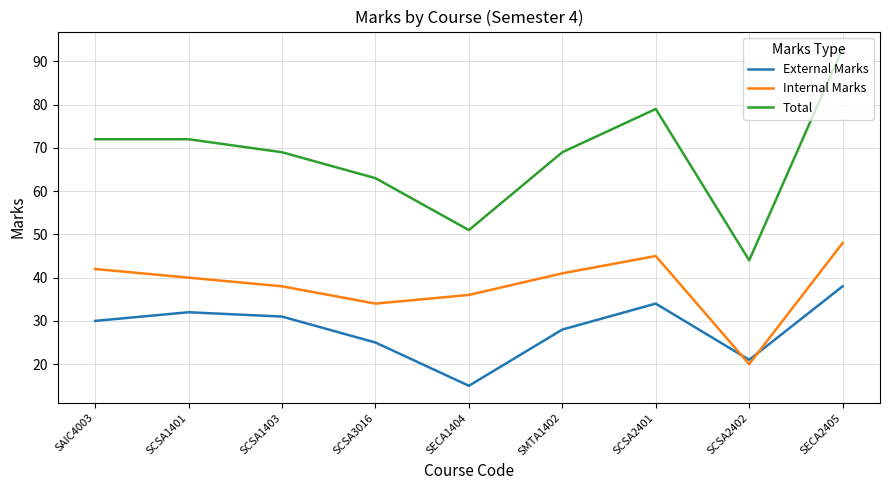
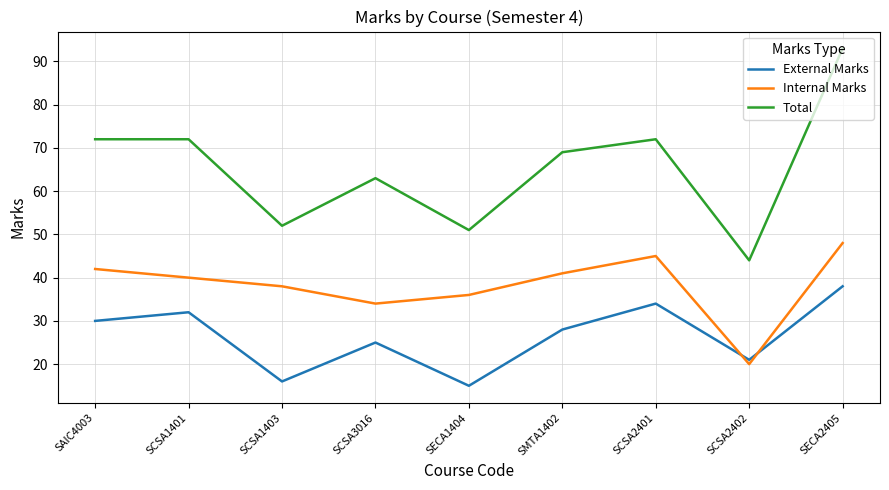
  {
    "External Marks": {
      "SAIC4003": 30,
      "SCSA1401": 32,
-     "SCSA1403": 31,
+     "SCSA1403": 16,
      "SCSA3016": 25,
      "SECA1404": 15,
      "SMTA1402": 28,
      "SCSA2401": 34,
      "SCSA2402": 21,
      "SECA2405": 38
    },
    "Internal Marks": {
      "SAIC4003": 42,
      "SCSA1401": 40,
      "SCSA1403": 38,
      "SCSA3016": 34,
      "SECA1404": 36,
      "SMTA1402": 41,
      "SCSA2401": 45,
      "SCSA2402": 20,
      "SECA2405": 48
    },
    "Total": {
      "SAIC4003": 72,
      "SCSA1401": 72,
-     "SCSA1403": 69,
+     "SCSA1403": 52,
      "SCSA3016": 63,
      "SECA1404": 51,
      "SMTA1402": 69,
-     "SCSA2401": 79,
+     "SCSA2401": 72,
      "SCSA2402": 44
    }
  }
